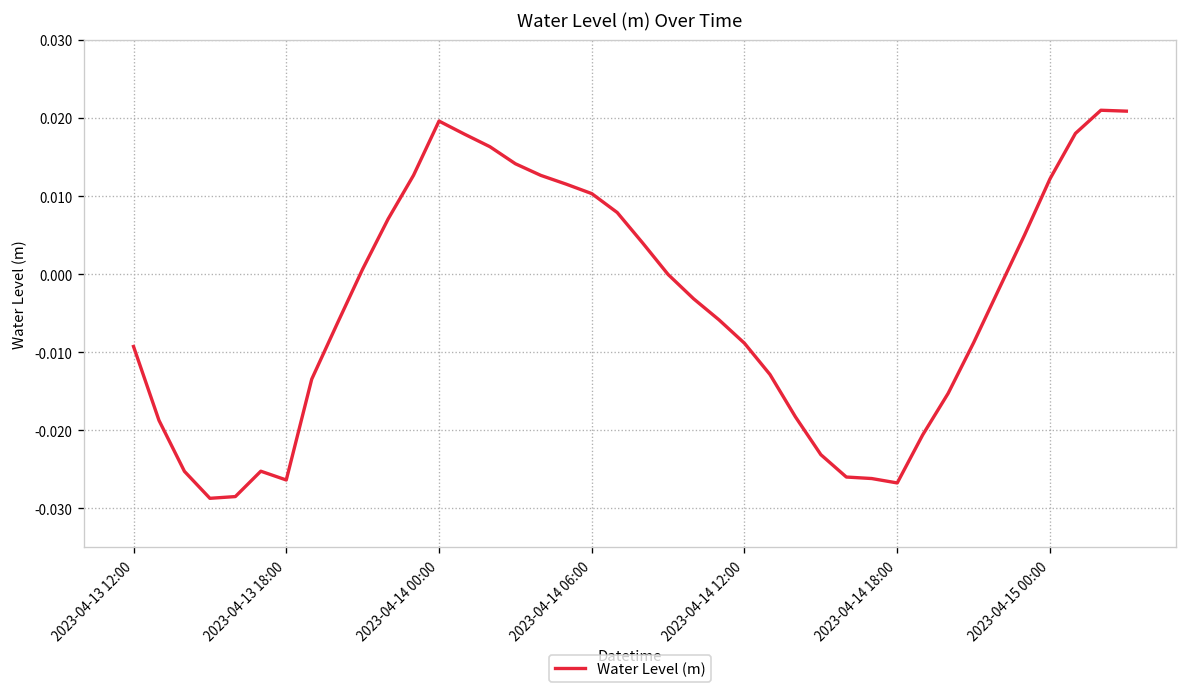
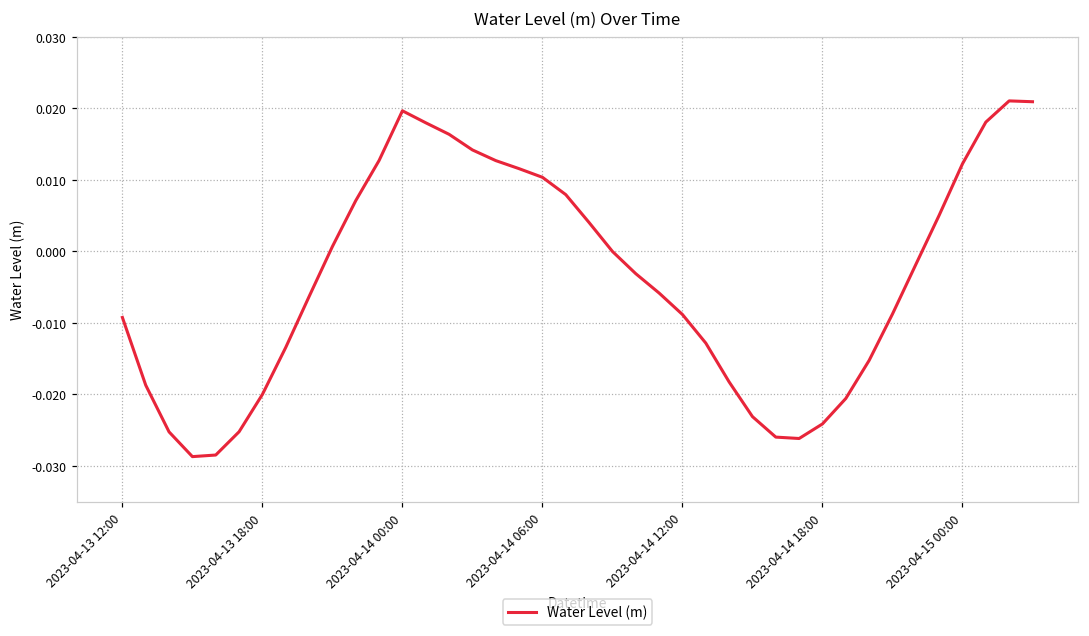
  {
    "2023-04-13 12:00": -0.009,
-   "2023-04-13 18:00": -0.026,
+   "2023-04-13 18:00": -0.020,
    "2023-04-14 00:00": 0.020,
    "2023-04-14 06:00": 0.010,
    "2023-04-14 12:00": -0.009,
-   "2023-04-14 18:00": -0.027,
+   "2023-04-14 18:00": -0.024,
    "2023-04-15 00:00": 0.012
  }
